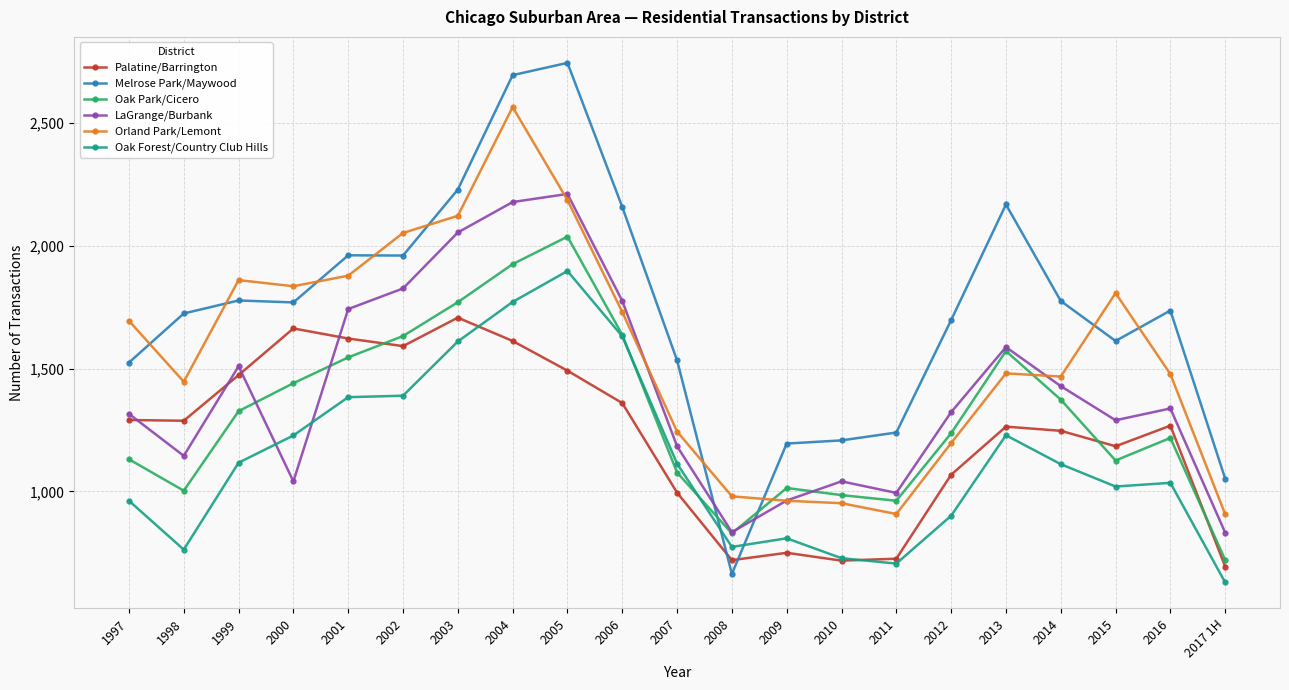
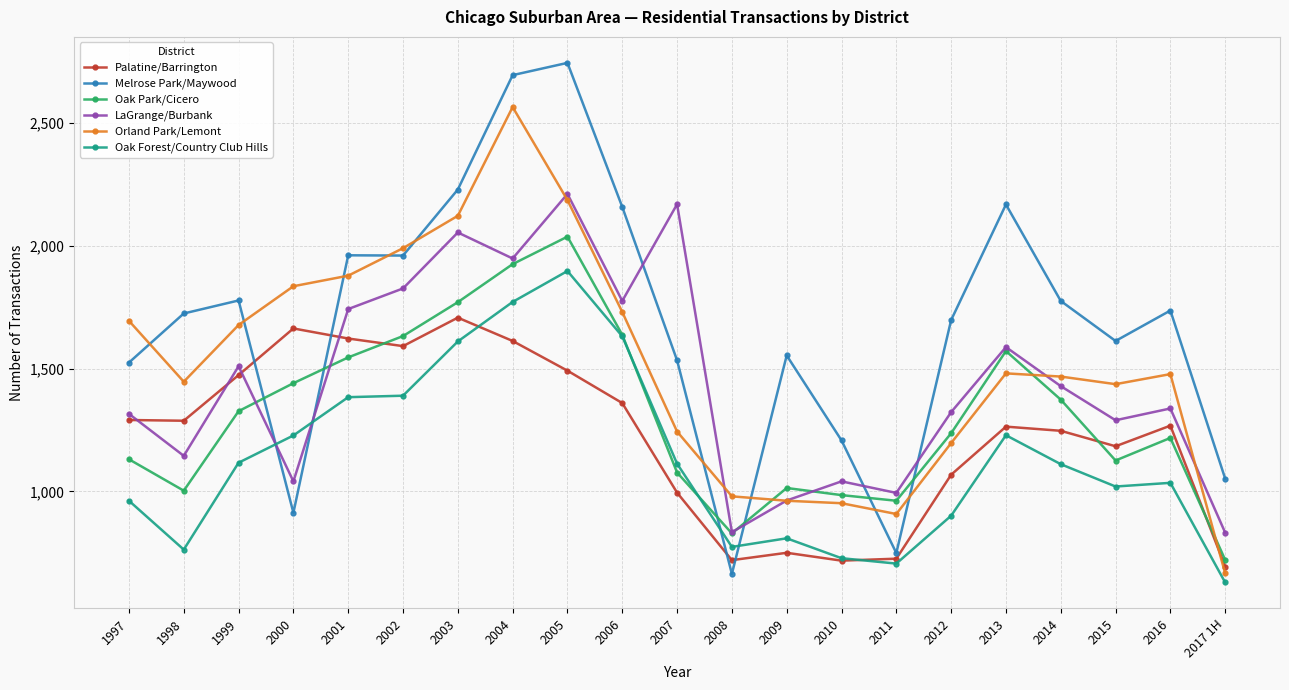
  {
    "Palatine/Barrington": {
      "1997": "1,290",
      "1998": "1,290",
      "1999": "1,470",
      "2000": "1,660",
      "2001": "1,620",
      "2002": "1,590",
      "2003": "1,710",
      "2004": "1,610",
      "2005": "1,490",
      "2006": "1,360",
      "2007": "1,000",
      "2008": "720",
      "2009": "750",
      "2011": "730",
      "2012": "1,070",
      "2013": "1,260",
      "2014": "1,250",
      "2015": "1,180",
      "2016": "1,270",
      "2017 1H": "690"
    },
    "Melrose Park/Maywood": {
      "1997": "1,530",
      "1998": "1,730",
      "1999": "1,780",
-     "2000": "1,770",
+     "2000": "910",
      "2001": "1,960",
      "2002": "1,960",
      "2003": "2,230",
      "2004": "2,700",
      "2005": "2,750",
      "2006": "2,160",
      "2007": "1,530",
      "2008": "660",
-     "2009": "1,200",
+     "2009": "1,550",
      "2010": "1,210",
-     "2011": "1,240",
+     "2011": "750",
      "2012": "1,700",
      "2013": "2,170",
      "2014": "1,780",
      "2015": "1,610",
      "2016": "1,740",
      "2017 1H": "1,050"
    },
    "LaGrange/Burbank": {
      "1997": "1,320",
      "1998": "1,150",
      "1999": "1,510",
      "2000": "1,040",
      "2001": "1,740",
      "2002": "1,830",
      "2003": "2,060",
-     "2004": "2,180",
+     "2004": "1,950",
      "2005": "2,210",
      "2006": "1,780",
-     "2007": "1,180",
+     "2007": "2,170",
      "2010": "1,040",
      "2011": "990",
      "2012": "1,320",
      "2013": "1,590",
      "2014": "1,430",
      "2015": "1,290",
      "2016": "1,340",
      "2017 1H": "830"
    },
    "Orland Park/Lemont": {
      "1997": "1,700",
      "1998": "1,450",
-     "1999": "1,860",
+     "1999": "1,680",
      "2000": "1,840",
      "2001": "1,880",
-     "2002": "2,050",
+     "2002": "1,990",
      "2003": "2,120",
      "2004": "2,570",
      "2005": "2,190",
      "2006": "1,730",
      "2007": "1,240",
      "2008": "980",
      "2010": "950",
      "2011": "910",
      "2012": "1,200",
      "2013": "1,480",
      "2014": "1,470",
-     "2015": "1,810",
+     "2015": "1,440",
      "2016": "1,480",
-     "2017 1H": "910"
+     "2017 1H": "670"
    }
  }
